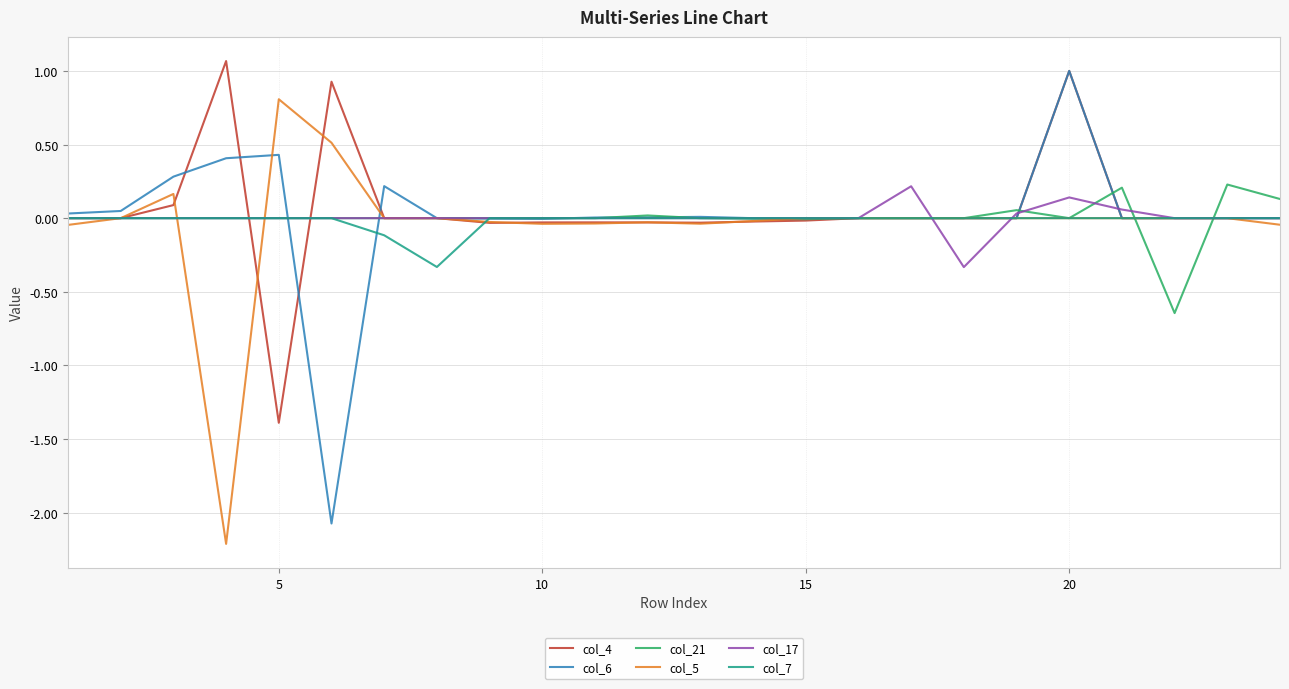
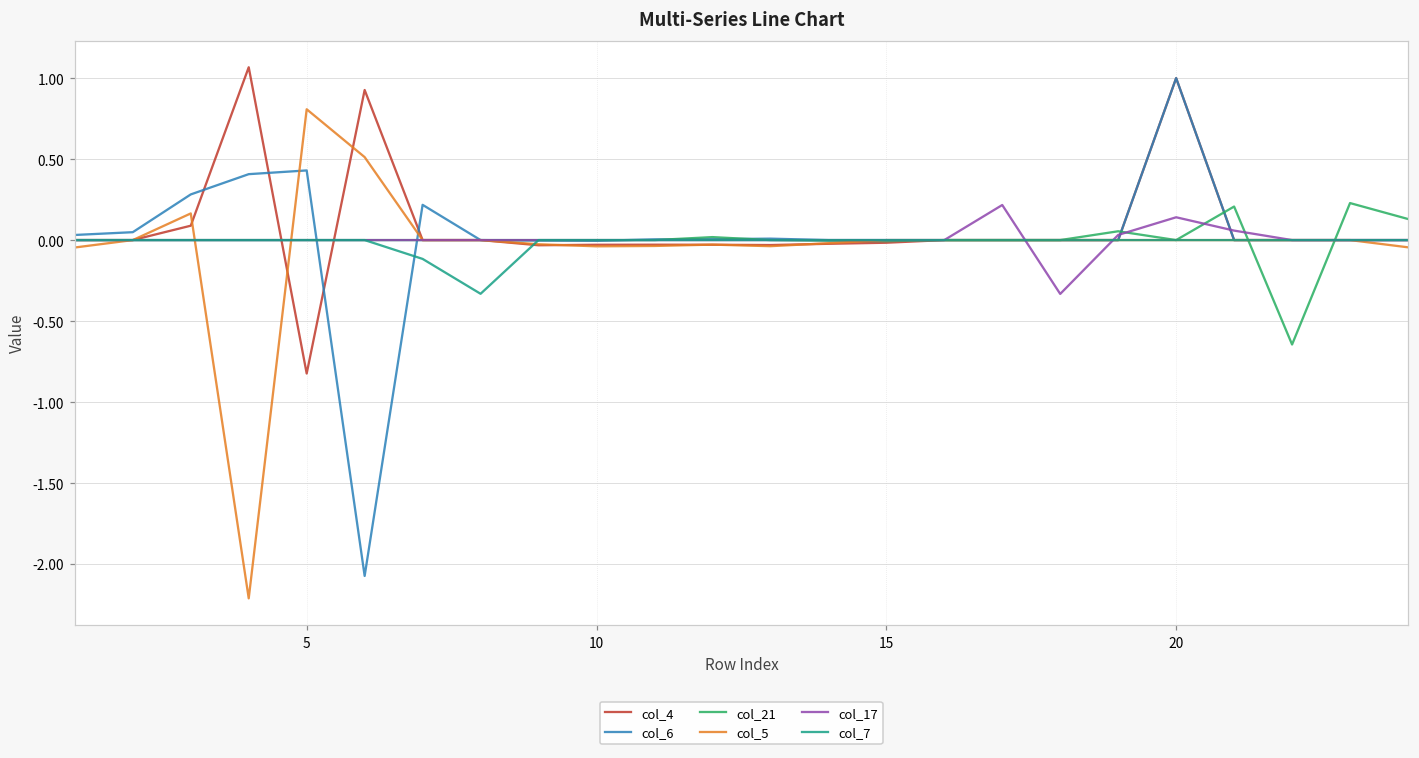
  {
    "col_4": {
-     "5": -1.39
+     "5": -0.82
    },
    "col_6": {
      "5": 0.43
    },
    "col_5": {
      "5": 0.81
    },
    "col_17": {
      "20": 0.14
    }
  }
